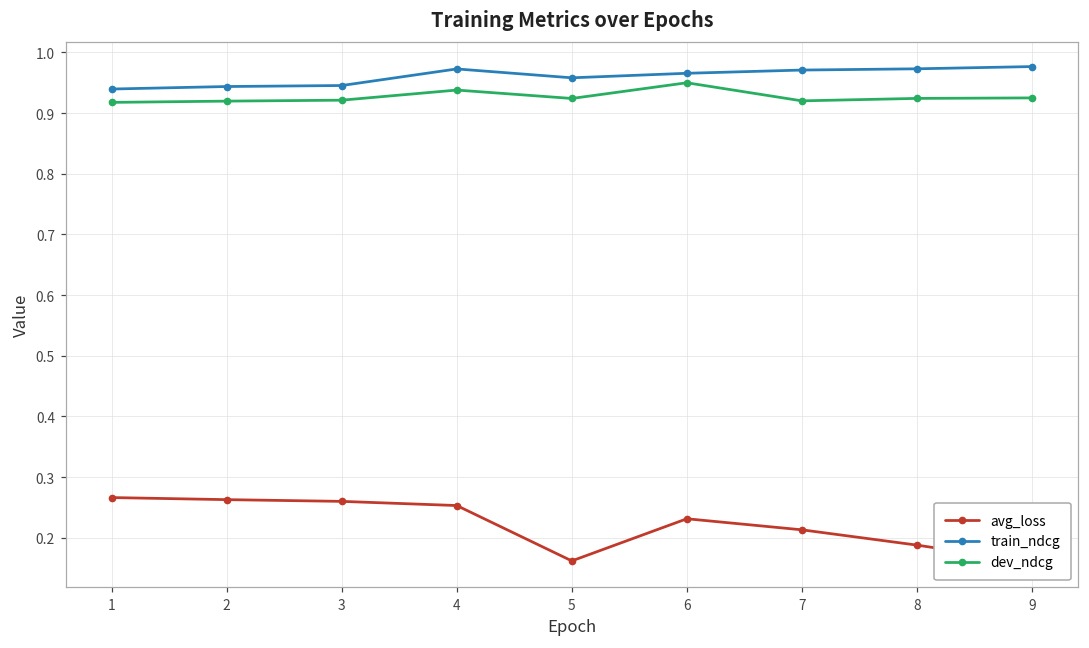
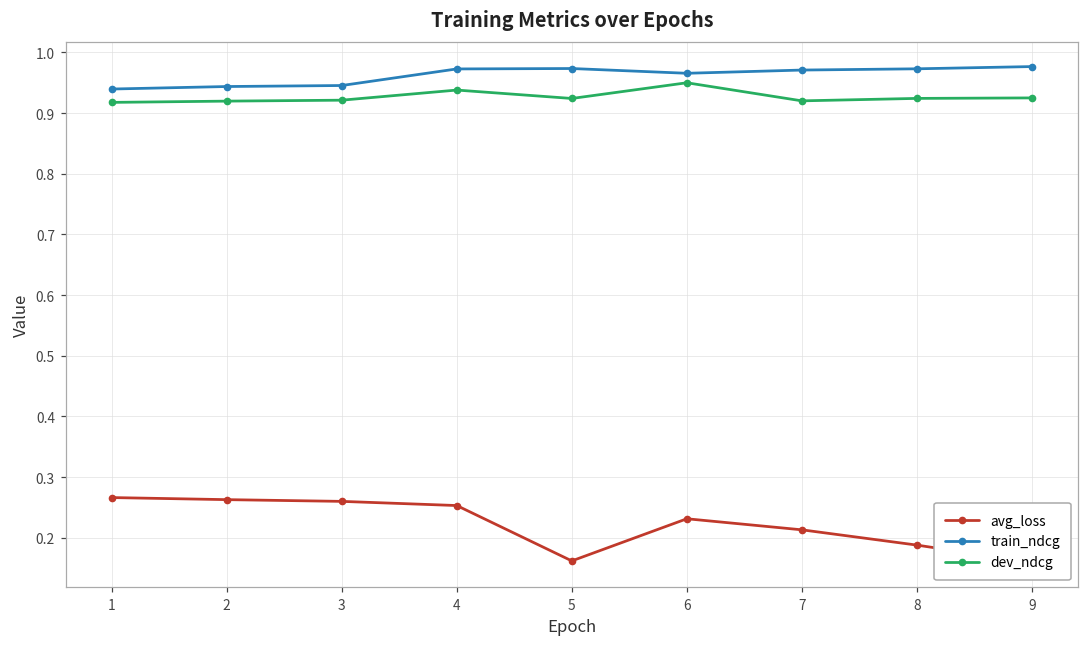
  {
    "avg_loss": {
      "1": 0.27,
      "2": 0.26,
      "3": 0.26,
      "4": 0.25,
      "5": 0.16,
      "6": 0.23,
      "7": 0.21,
      "8": 0.19
    },
    "train_ndcg": {
      "1": 0.94,
      "2": 0.94,
      "3": 0.95,
      "4": 0.97,
-     "5": 0.96,
+     "5": 0.97,
      "6": 0.97,
      "7": 0.97,
      "8": 0.97,
      "9": 0.98
    },
    "dev_ndcg": {
      "1": 0.92,
      "2": 0.92,
      "3": 0.92,
      "4": 0.94,
      "5": 0.92,
      "6": 0.95,
      "7": 0.92,
      "8": 0.92,
      "9": 0.92
    }
  }
